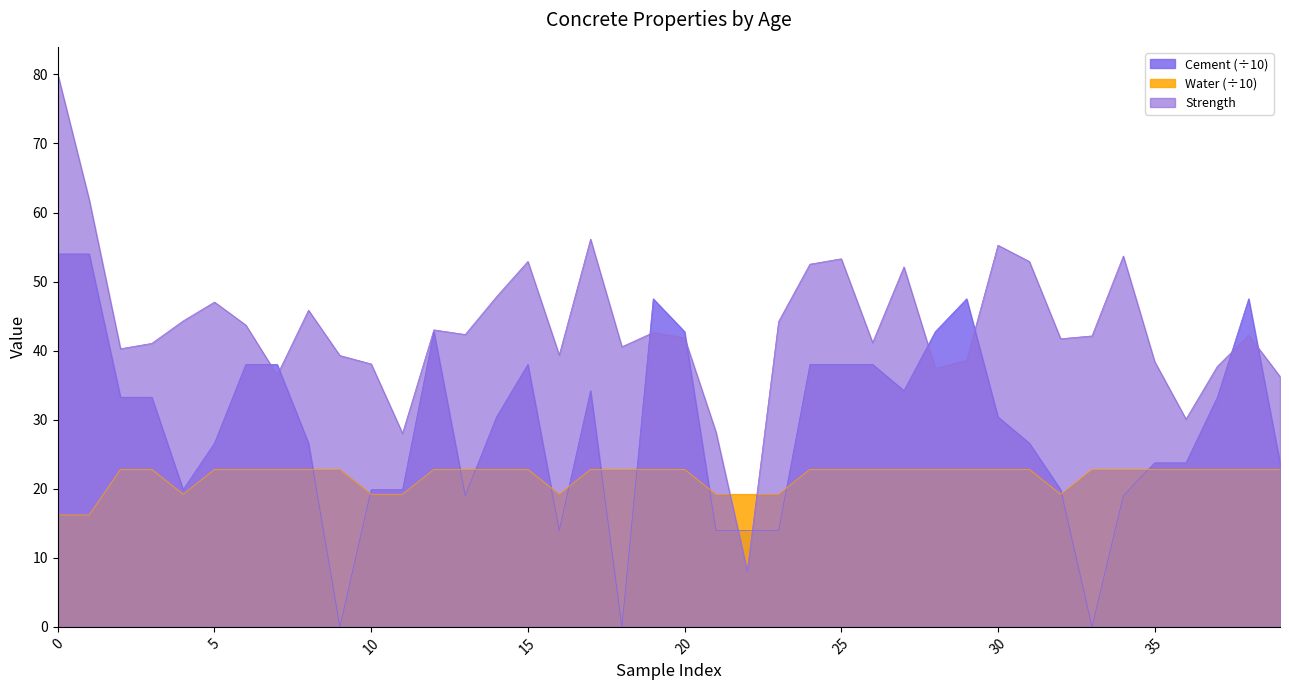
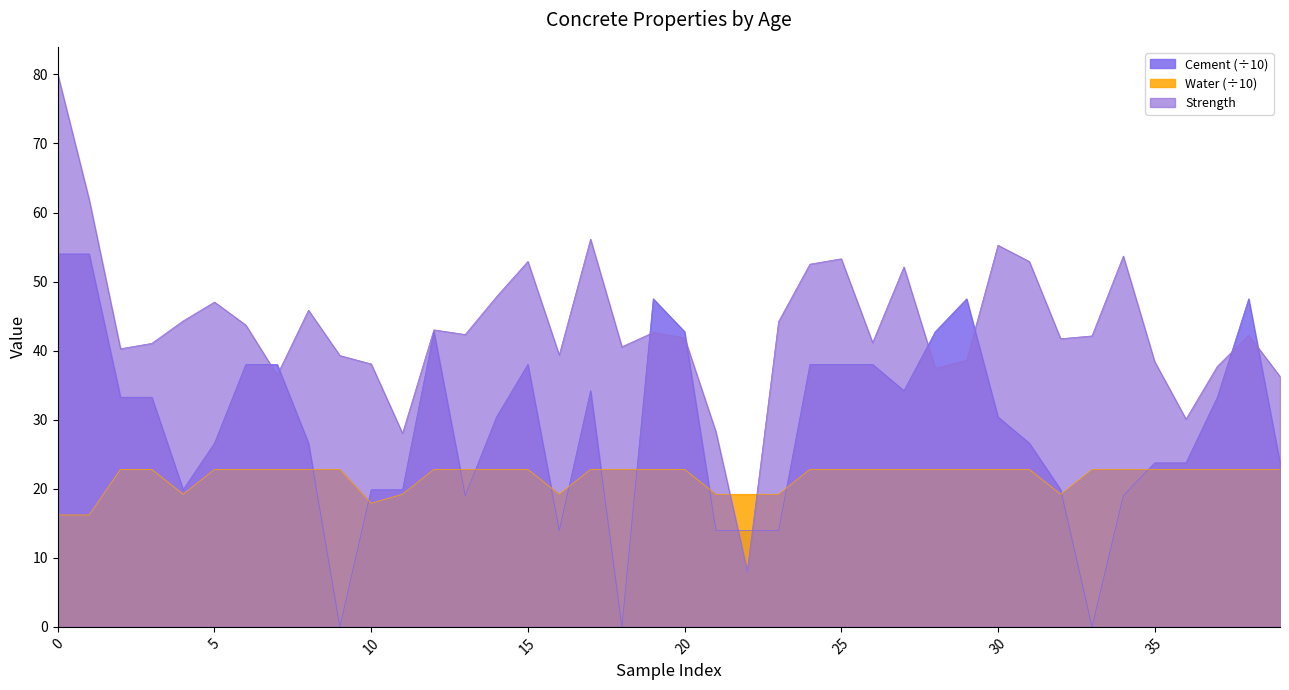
  {
    "Water (÷10)": {
      "0": 16,
      "5": 23,
-     "10": 19,
+     "10": 18,
      "15": 23,
      "20": 23,
      "25": 23,
      "30": 23,
      "35": 23
    }
  }
